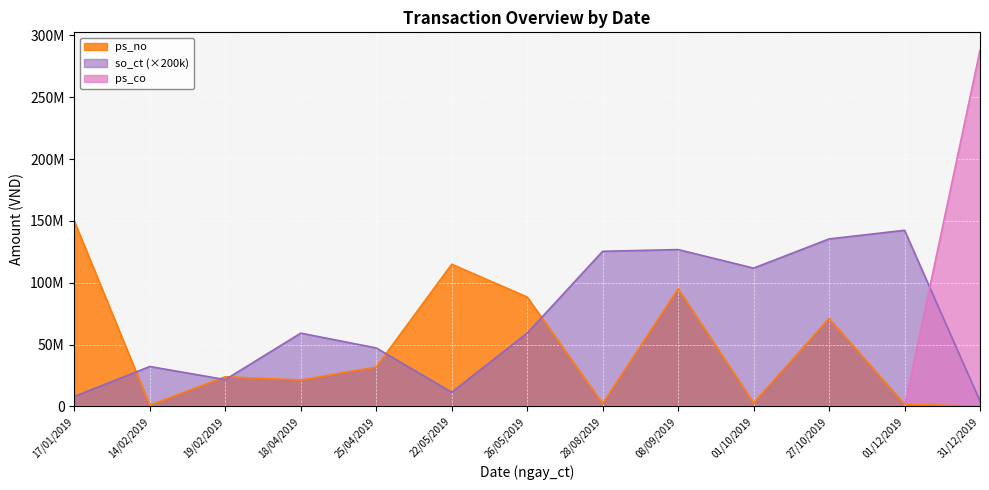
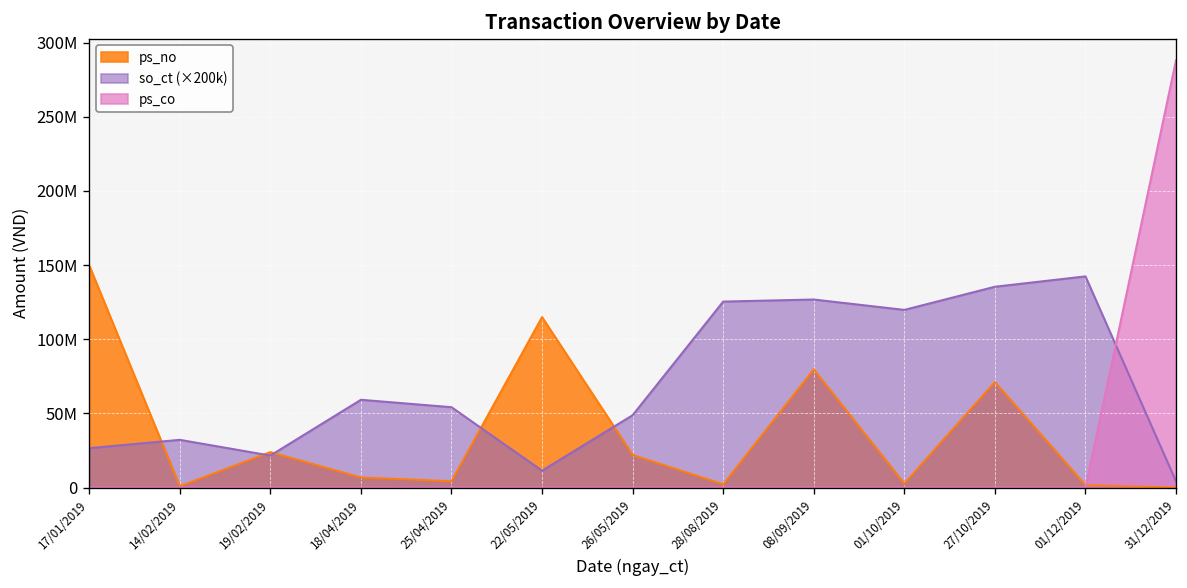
  {
    "ps_no": {
      "17/01/2019": 150000000,
      "19/02/2019": 24000000,
-     "18/04/2019": 21000000,
-     "25/04/2019": 32000000,
+     "18/04/2019": 7000000,
+     "25/04/2019": 4000000,
      "22/05/2019": 115000000,
-     "26/05/2019": 88000000,
+     "26/05/2019": 22000000,
      "28/08/2019": 2000000,
-     "08/09/2019": 95000000,
+     "08/09/2019": 80000000,
      "01/10/2019": 3000000,
      "27/10/2019": 71000000,
      "31/12/2019": 0
    },
    "so_ct (×200k)": {
-     "17/01/2019": 8000000,
+     "17/01/2019": 27000000,
      "14/02/2019": 32000000,
      "19/02/2019": 22000000,
      "18/04/2019": 59000000,
-     "25/04/2019": 47000000,
+     "25/04/2019": 54000000,
      "22/05/2019": 11000000,
-     "26/05/2019": 59000000,
+     "26/05/2019": 49000000,
      "28/08/2019": 125000000,
      "08/09/2019": 127000000,
-     "01/10/2019": 112000000,
+     "01/10/2019": 120000000,
      "27/10/2019": 135000000,
      "01/12/2019": 142000000,
      "31/12/2019": 4000000
    },
    "ps_co": {
      "17/01/2019": 0,
      "19/02/2019": 0,
      "18/04/2019": 0,
      "25/04/2019": 0,
      "22/05/2019": 0,
      "26/05/2019": 0,
      "28/08/2019": 0,
      "08/09/2019": 0,
      "01/10/2019": 0,
      "27/10/2019": 0,
      "31/12/2019": 288000000
    }
  }
